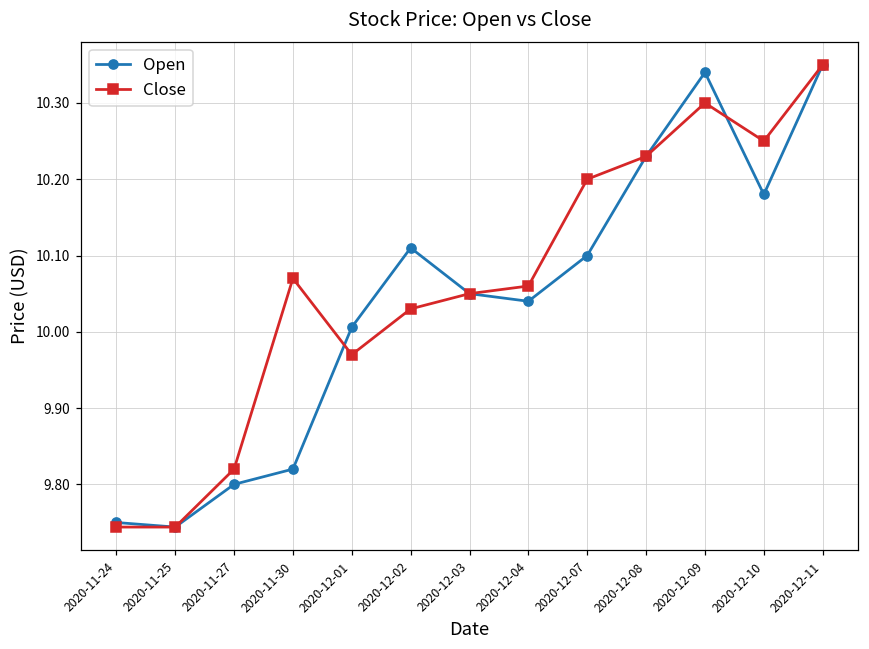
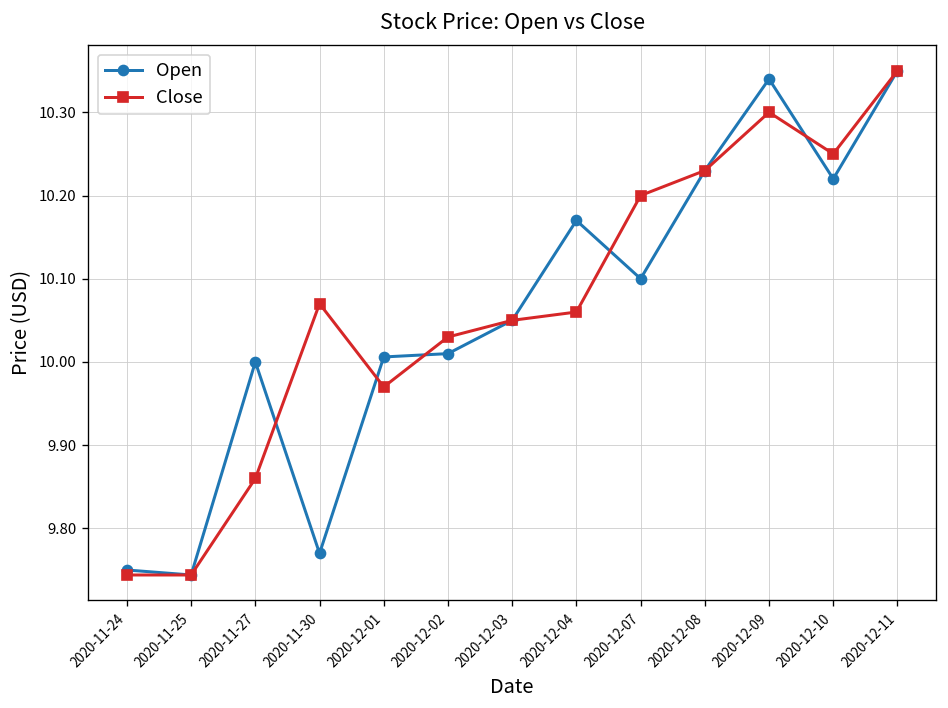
  {
    "Open": {
      "2020-11-24": 9.75,
-     "2020-11-27": 9.8,
-     "2020-11-30": 9.82,
+     "2020-11-27": 10.0,
+     "2020-11-30": 9.77,
      "2020-12-01": 10.01,
-     "2020-12-02": 10.11,
-     "2020-12-04": 10.04,
+     "2020-12-02": 10.01,
+     "2020-12-04": 10.17,
      "2020-12-07": 10.10,
      "2020-12-09": 10.34,
-     "2020-12-10": 10.18
+     "2020-12-10": 10.22
    },
    "Close": {
      "2020-11-24": 9.74,
-     "2020-11-27": 9.82,
+     "2020-11-27": 9.86,
      "2020-11-30": 10.07,
      "2020-12-01": 9.97,
      "2020-12-02": 10.03,
      "2020-12-04": 10.06,
      "2020-12-07": 10.20,
      "2020-12-09": 10.30,
      "2020-12-10": 10.25
    }
  }
